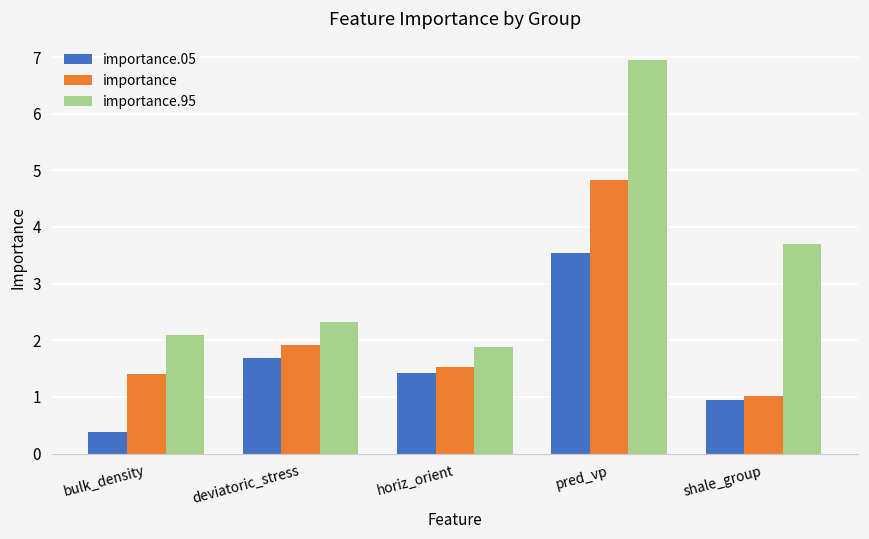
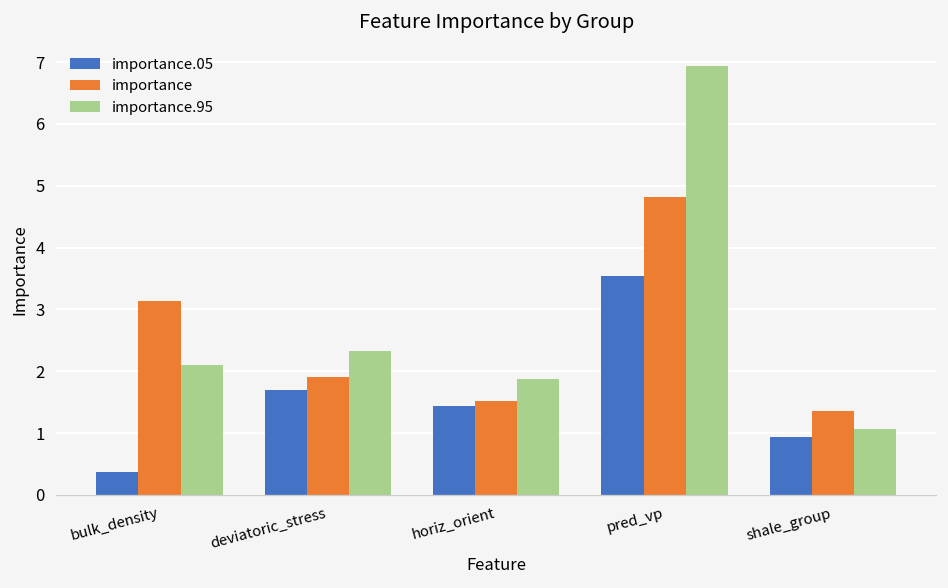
  {
    "importance.05": {
      "bulk_density": 0.4,
      "deviatoric_stress": 1.7,
      "horiz_orient": 1.4,
      "pred_vp": 3.5,
      "shale_group": 0.9
    },
    "importance": {
-     "bulk_density": 1.4,
+     "bulk_density": 3.1,
      "deviatoric_stress": 1.9,
      "horiz_orient": 1.5,
      "pred_vp": 4.8,
-     "shale_group": 1.0
+     "shale_group": 1.4
    },
    "importance.95": {
      "bulk_density": 2.1,
      "deviatoric_stress": 2.3,
      "horiz_orient": 1.9,
      "pred_vp": 6.9,
-     "shale_group": 3.7
+     "shale_group": 1.1
    }
  }
